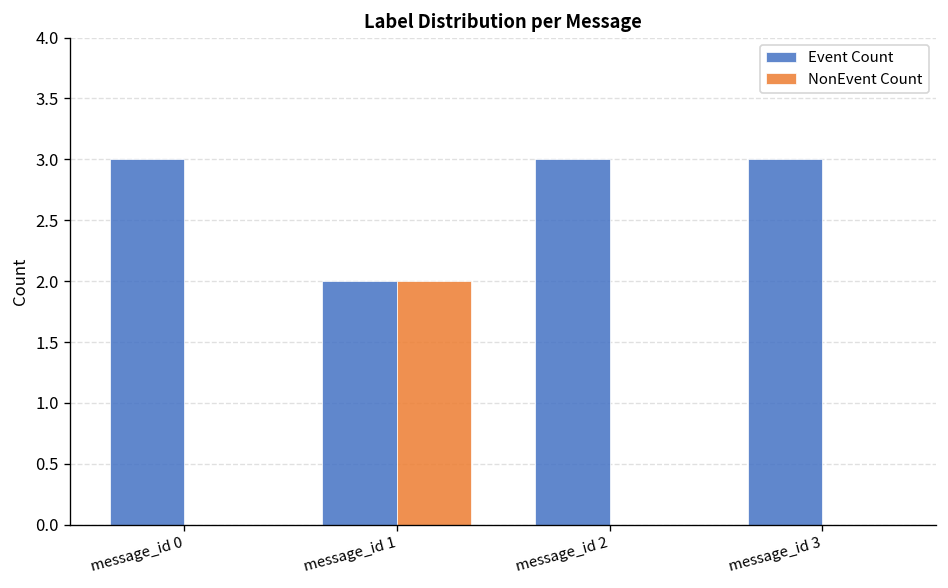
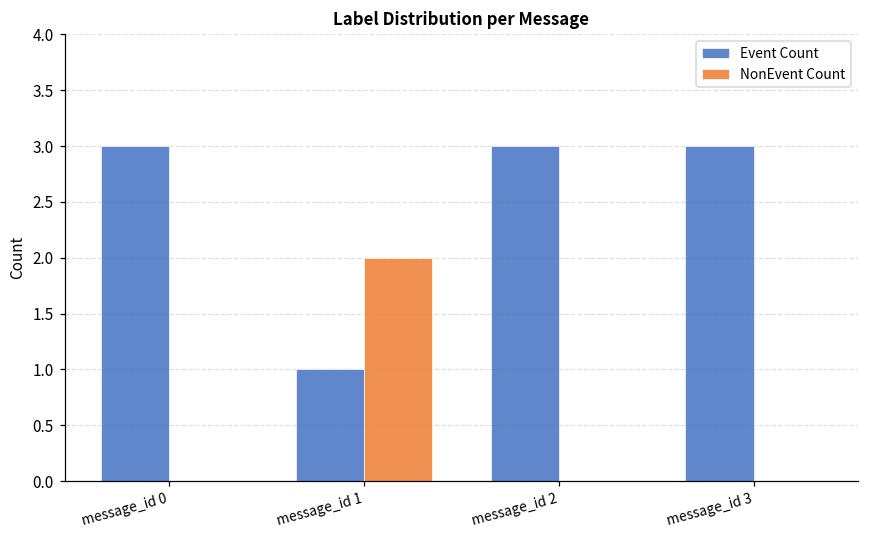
  {
    "Event Count": {
      "message_id 0": 3,
-     "message_id 1": 2,
+     "message_id 1": 1,
      "message_id 2": 3,
      "message_id 3": 3
    },
    "NonEvent Count": {
      "message_id 0": 0,
      "message_id 1": 2,
      "message_id 2": 0,
      "message_id 3": 0
    }
  }
